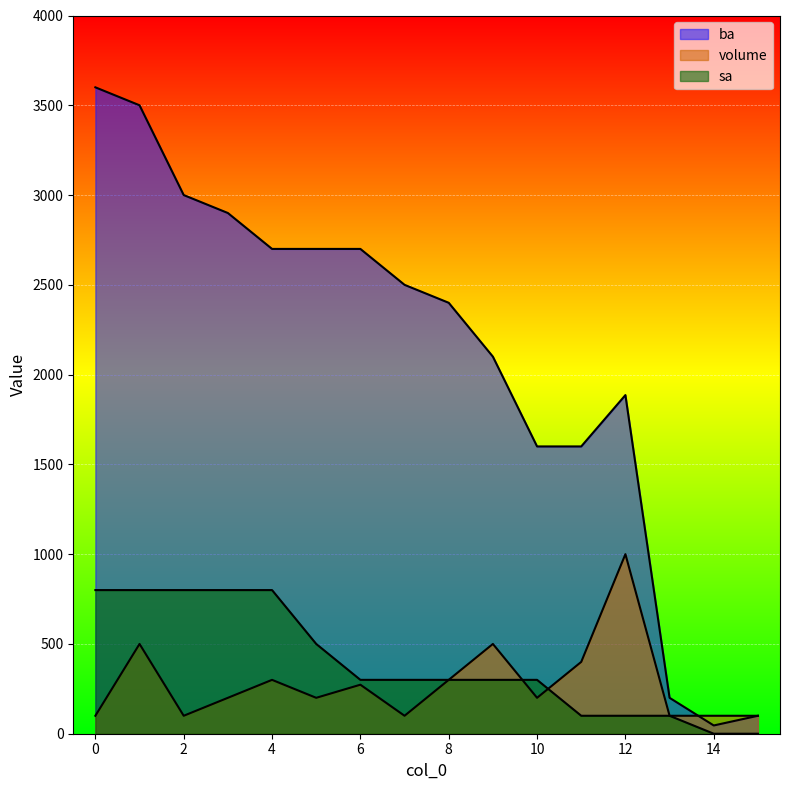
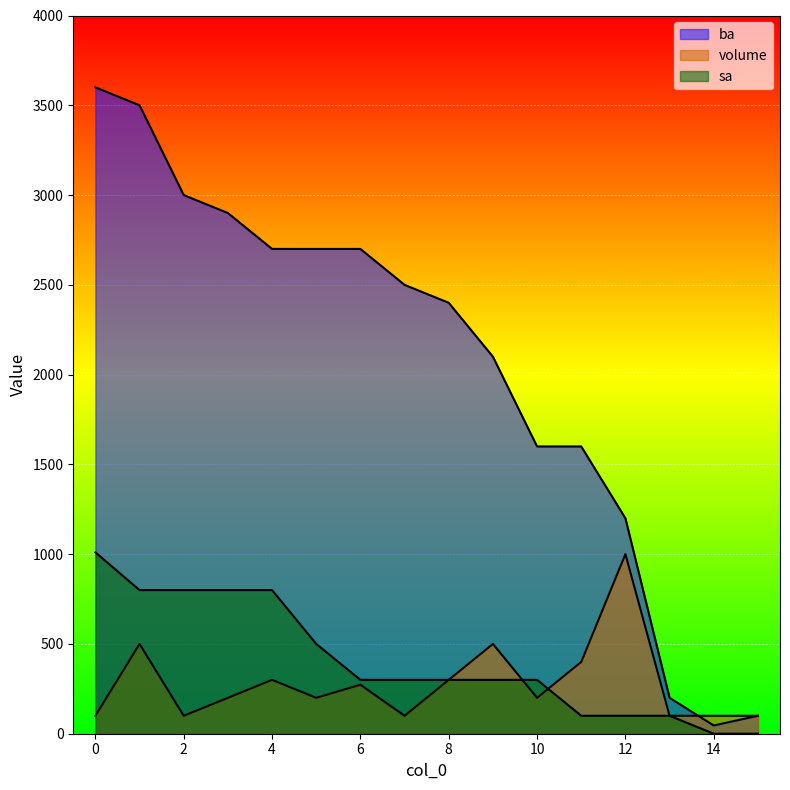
  {
    "ba": {
      "0": 3600,
      "2": 3000,
      "4": 2700,
      "6": 2700,
      "8": 2400,
      "10": 1600,
-     "12": 1890,
+     "12": 1200,
      "14": 50
    },
    "volume": {
      "0": 100,
      "2": 100,
      "4": 300,
      "6": 270,
      "10": 200,
      "12": 1000,
      "14": 100
    },
    "sa": {
-     "0": 800,
+     "0": 1010,
      "2": 800,
      "4": 800,
      "6": 300,
      "10": 300,
      "12": 100,
      "14": 0
    }
  }
